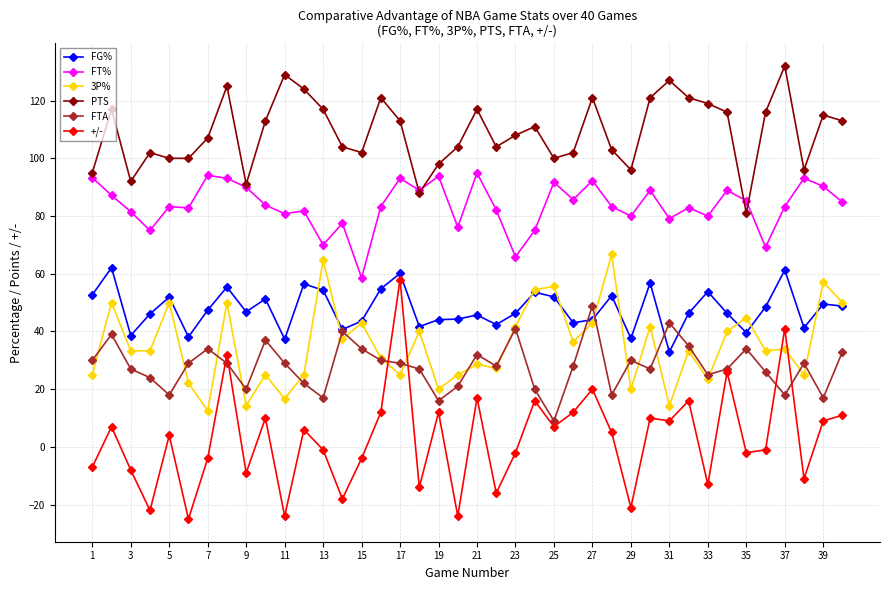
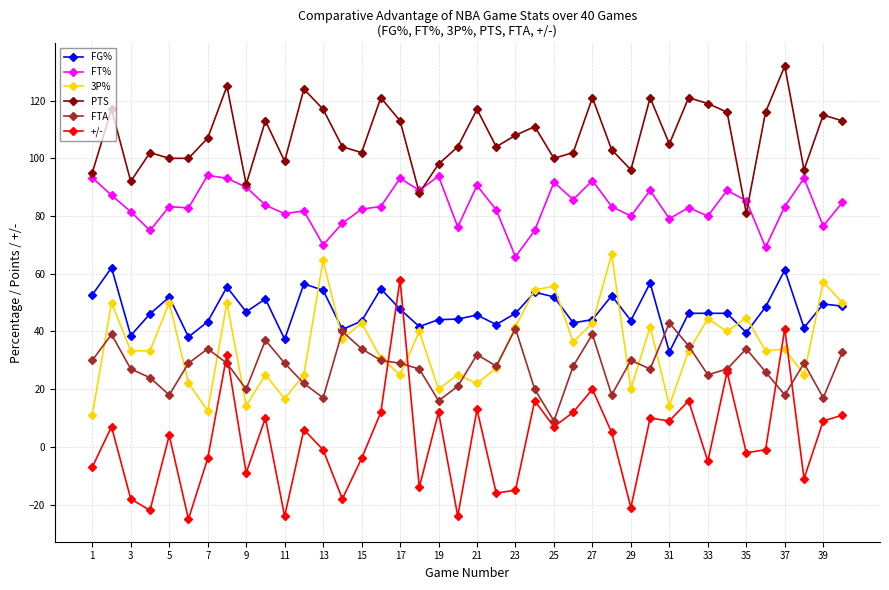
  {
    "FG%": {
      "1": 53,
      "3": 39,
      "5": 52,
-     "7": 47,
+     "7": 43,
      "9": 47,
      "11": 37,
      "13": 54,
-     "17": 60,
+     "17": 48,
      "19": 44,
      "21": 46,
      "23": 46,
      "25": 52,
      "27": 44,
-     "29": 38,
+     "29": 44,
      "31": 33,
-     "33": 54,
+     "33": 46,
      "35": 40,
      "37": 61,
      "39": 50
    },
    "FT%": {
      "1": 93,
      "3": 82,
      "5": 83,
      "7": 94,
      "9": 90,
      "11": 81,
      "13": 70,
-     "15": 59,
+     "15": 82,
      "17": 93,
      "19": 94,
-     "21": 95,
+     "21": 91,
      "23": 66,
      "25": 92,
      "27": 92,
      "29": 80,
      "31": 79,
      "33": 80,
      "35": 85,
      "37": 83,
-     "39": 90
+     "39": 77
    },
    "3P%": {
-     "1": 25,
+     "1": 11,
      "3": 33,
      "5": 50,
      "7": 13,
      "9": 14,
      "11": 17,
      "13": 65,
      "17": 25,
      "19": 20,
-     "21": 29,
+     "21": 22,
      "25": 56,
      "27": 43,
      "29": 20,
      "31": 14,
-     "33": 23,
+     "33": 44,
      "35": 45,
      "37": 34,
      "39": 57
    },
    "PTS": {
      "1": 95,
      "3": 92,
      "5": 100,
      "7": 107,
      "9": 91,
-     "11": 129,
+     "11": 99,
      "13": 117,
      "15": 102,
      "17": 113,
      "19": 98,
      "21": 117,
      "23": 108,
      "25": 100,
      "27": 121,
      "29": 96,
-     "31": 127,
+     "31": 105,
      "33": 119,
      "35": 81,
      "37": 132,
      "39": 115
    },
    "FTA": {
      "1": 30,
      "3": 27,
      "5": 18,
      "7": 34,
      "9": 20,
      "11": 29,
      "13": 17,
      "15": 34,
      "17": 29,
      "19": 16,
      "21": 32,
      "25": 9,
-     "27": 49,
+     "27": 39,
      "29": 30,
      "31": 43,
      "33": 25,
      "35": 34,
      "37": 18,
      "39": 17
    },
    "+/-": {
      "1": -7,
-     "3": -8,
+     "3": -18,
      "5": 4,
      "7": -4,
      "9": -9,
      "11": -24,
      "13": -1,
      "15": -4,
      "17": 58,
      "19": 12,
-     "21": 17,
-     "23": -2,
+     "21": 13,
+     "23": -15,
      "25": 7,
      "27": 20,
      "29": -21,
      "31": 9,
-     "33": -13,
+     "33": -5,
      "35": -2,
      "37": 41,
      "39": 9
    }
  }
